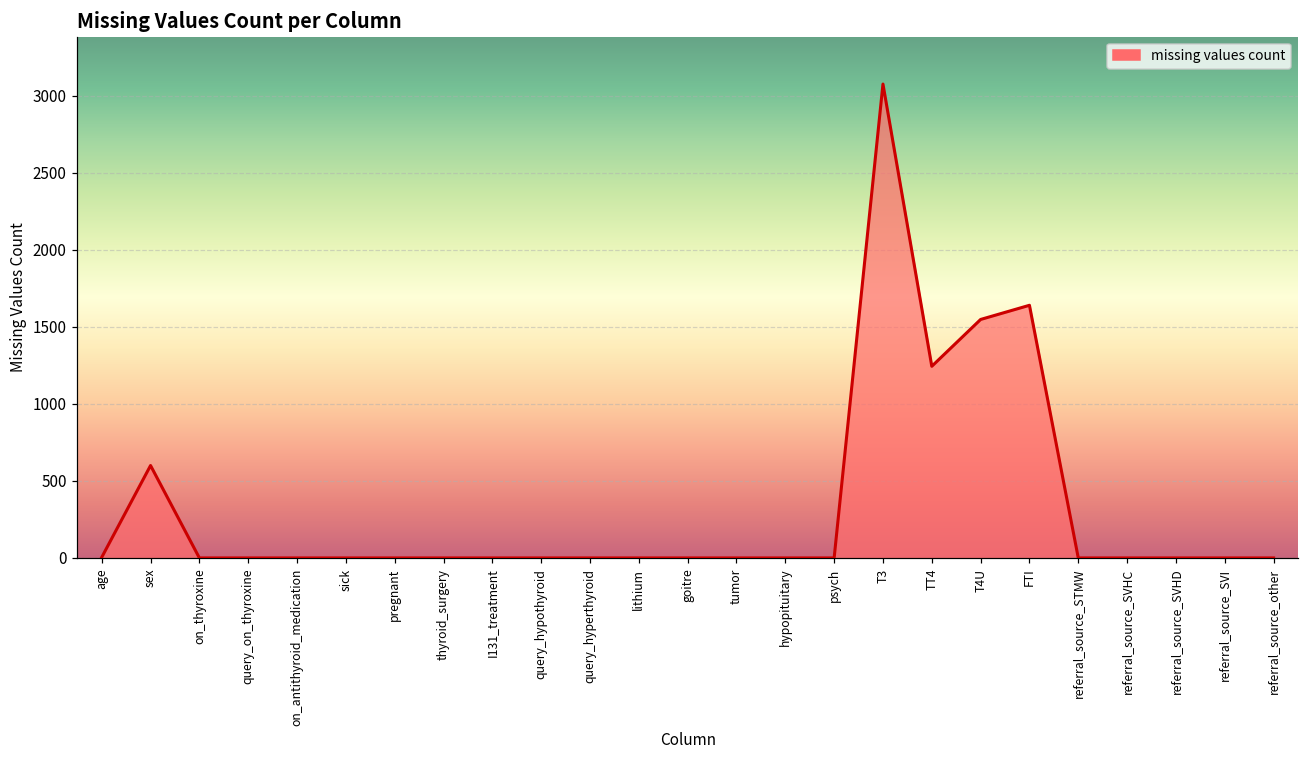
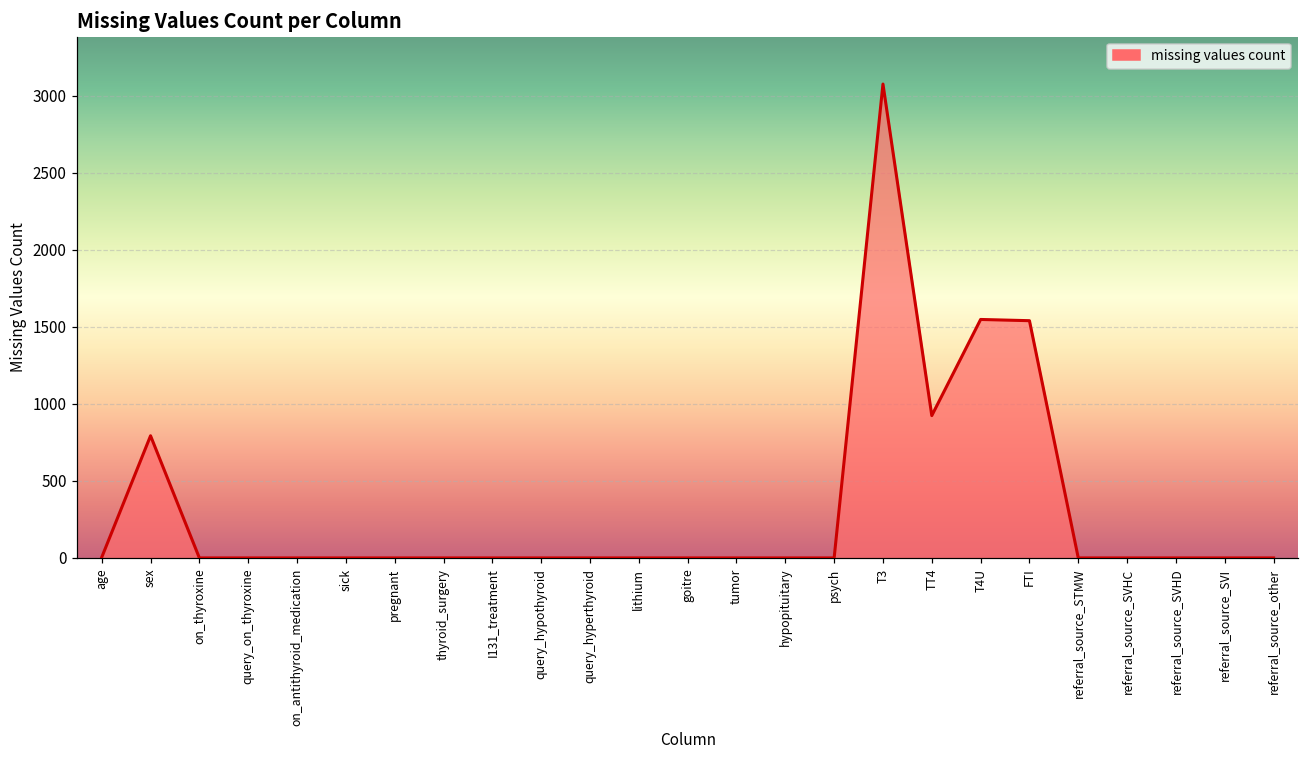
  {
    "age": 0,
-   "sex": 600,
+   "sex": 790,
    "on_thyroxine": 0,
    "query_on_thyroxine": 0,
    "on_antithyroid_medication": 0,
    "sick": 0,
    "pregnant": 0,
    "thyroid_surgery": 0,
    "I131_treatment": 0,
    "query_hypothyroid": 0,
    "query_hyperthyroid": 0,
    "lithium": 0,
    "goitre": 0,
    "tumor": 0,
    "hypopituitary": 0,
    "psych": 0,
    "T3": 3080,
-   "TT4": 1240,
+   "TT4": 920,
    "T4U": 1550,
-   "FTI": 1640,
+   "FTI": 1540,
    "referral_source_STMW": 0,
    "referral_source_SVHC": 0,
    "referral_source_SVHD": 0,
    "referral_source_SVI": 0,
    "referral_source_other": 0
  }
